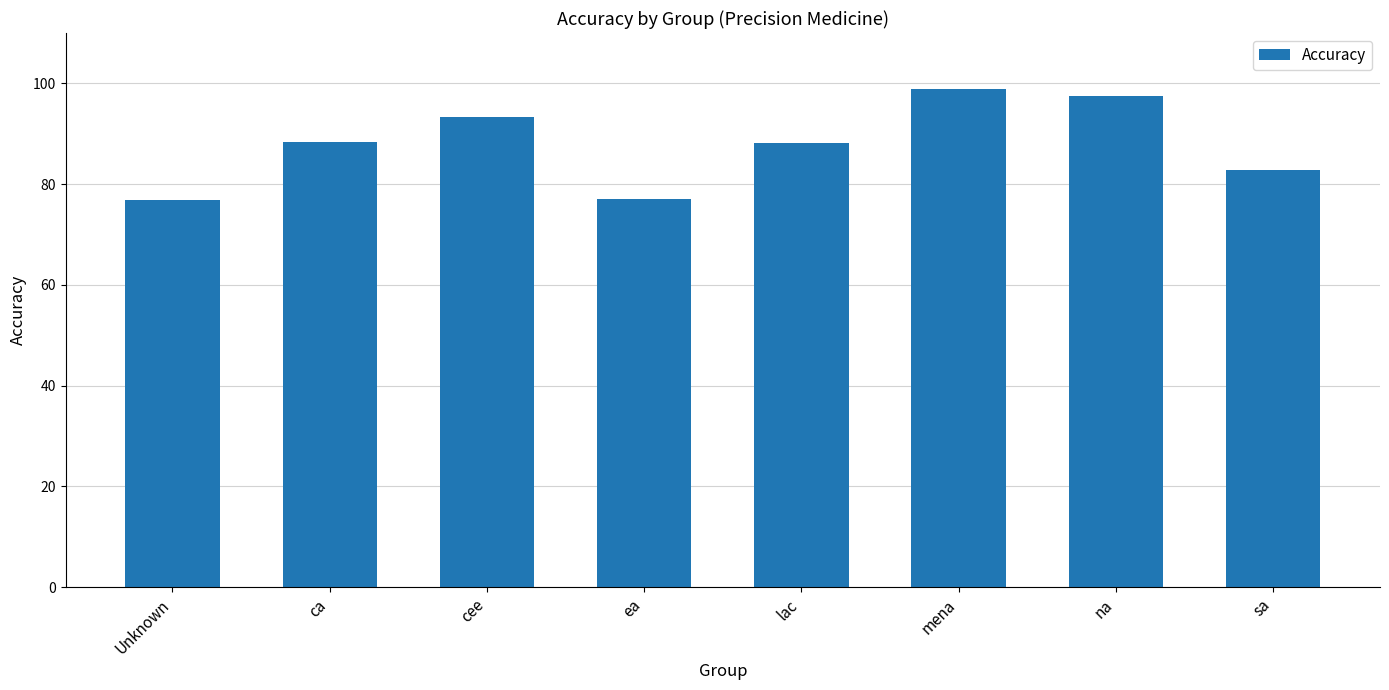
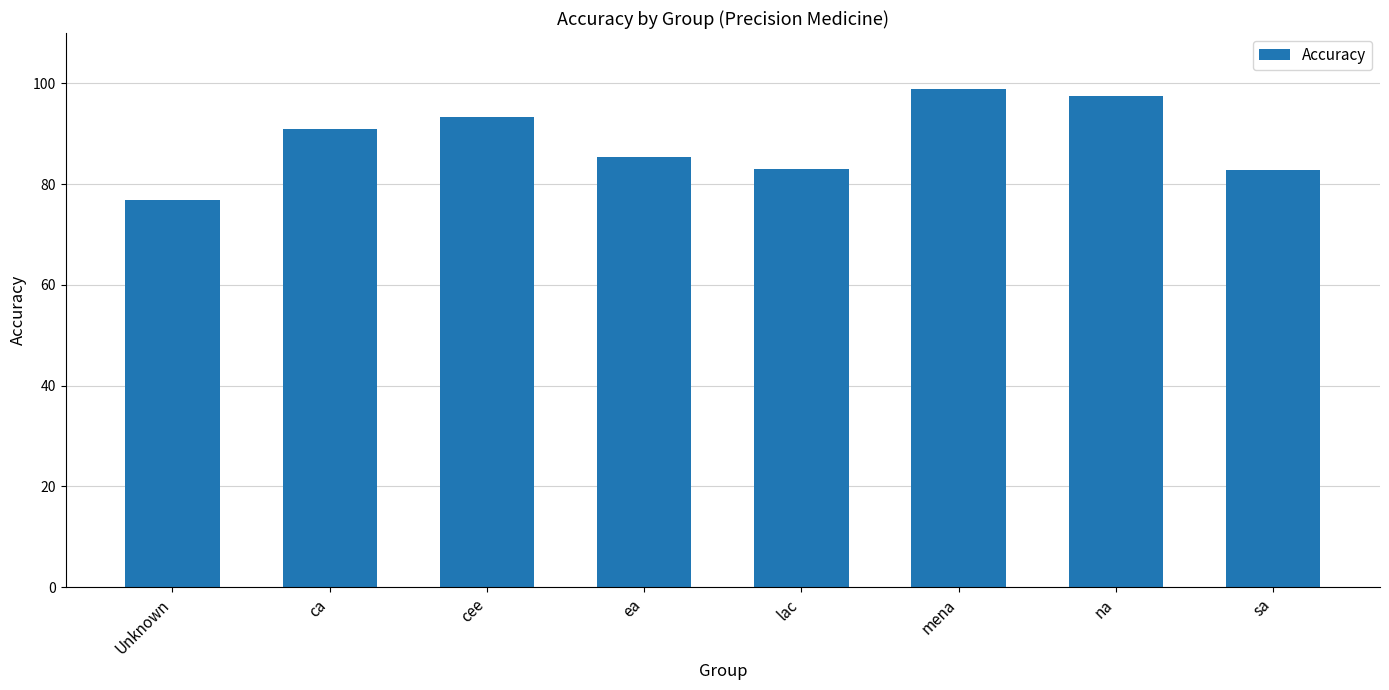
  {
    "Unknown": 77,
-   "ca": 88,
+   "ca": 91,
    "cee": 93,
-   "ea": 77,
-   "lac": 88,
+   "ea": 85,
+   "lac": 83,
    "mena": 99,
    "na": 98,
    "sa": 83
  }
